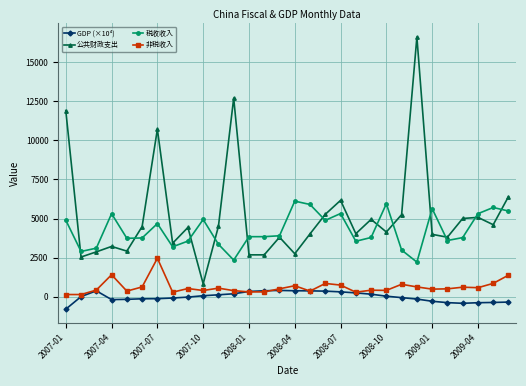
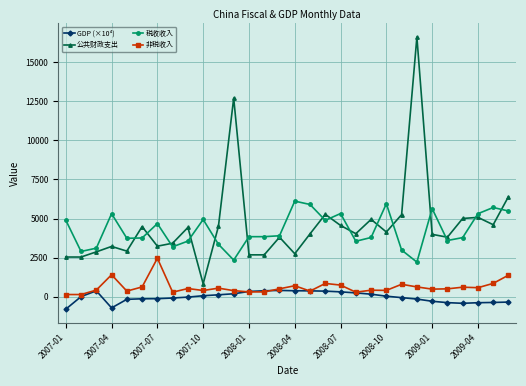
  {
    "GDP (×10⁴)": {
      "2007-01": -800,
-     "2007-04": -200,
+     "2007-04": -700,
      "2007-07": -100,
      "2007-10": 100,
      "2008-04": 400,
      "2008-07": 300,
      "2008-10": 0,
      "2009-01": -300,
      "2009-04": -400
    },
    "公共财政支出": {
-     "2007-01": 11900,
+     "2007-01": 2500,
      "2007-04": 3200,
-     "2007-07": 10700,
+     "2007-07": 3200,
      "2007-10": 800,
      "2008-01": 2700,
      "2008-04": 2800,
-     "2008-07": 6200,
+     "2008-07": 4600,
      "2008-10": 4100,
      "2009-01": 4000,
      "2009-04": 5100
    },
    "税收收入": {
      "2007-01": 4900,
      "2007-04": 5300,
      "2007-07": 4700,
      "2007-10": 4900,
      "2008-01": 3800,
      "2008-04": 6100,
      "2008-07": 5300,
      "2008-10": 6000,
      "2009-01": 5600,
      "2009-04": 5300
    },
    "非税收入": {
      "2007-01": 100,
      "2007-04": 1400,
      "2007-07": 2500,
      "2007-10": 400,
      "2008-04": 700,
      "2008-07": 800,
      "2008-10": 400,
      "2009-01": 500,
      "2009-04": 600
    }
  }
